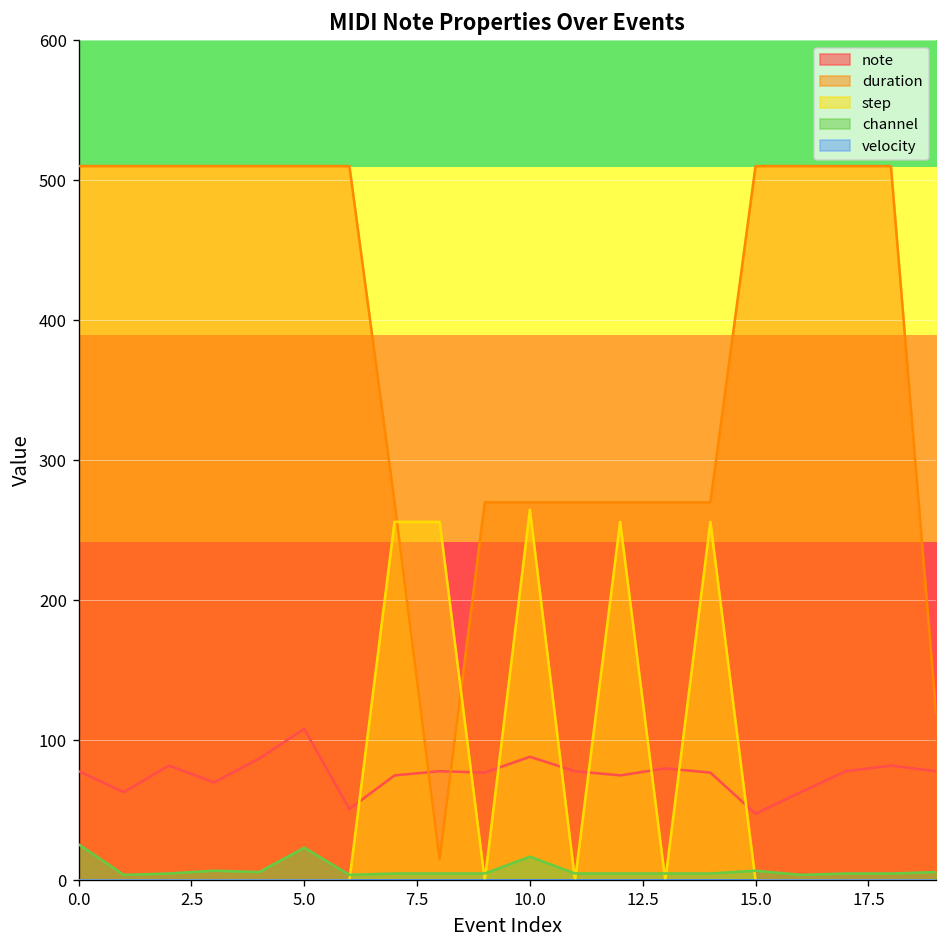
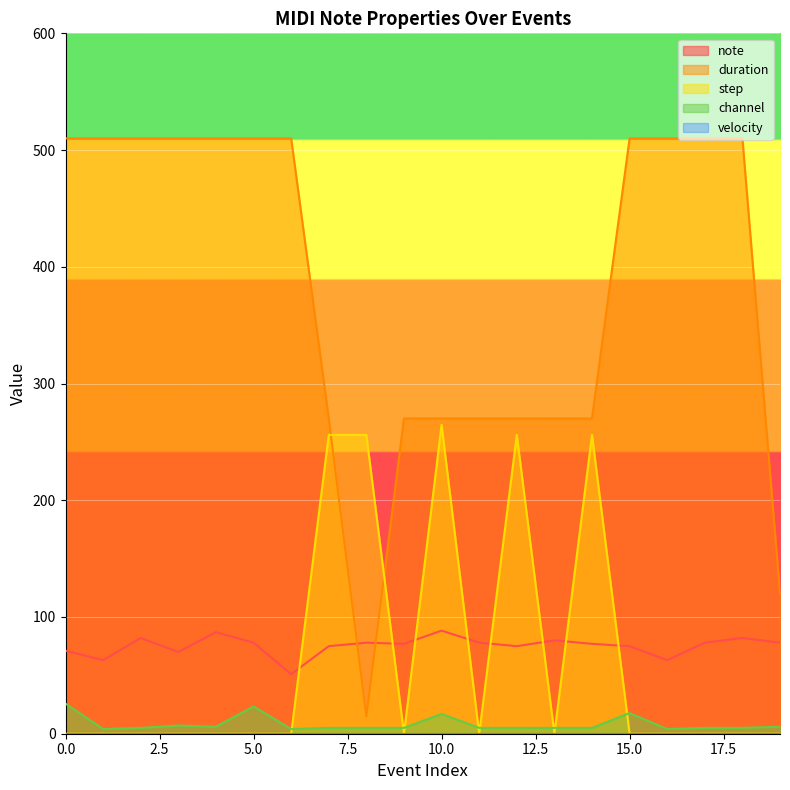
  {
    "note": {
-     "0.0": 78,
-     "5.0": 108,
+     "0.0": 71,
+     "5.0": 78,
      "10.0": 88,
-     "15.0": 48
+     "15.0": 75
    },
    "duration": {
      "0.0": 510,
      "5.0": 510,
      "10.0": 270,
      "15.0": 510
    },
    "step": {
      "10.0": 265
    },
    "channel": {
      "0.0": 26,
      "5.0": 23,
      "10.0": 17,
-     "15.0": 7
+     "15.0": 18
    },
    "velocity": {
      "10.0": 0
    }
  }
